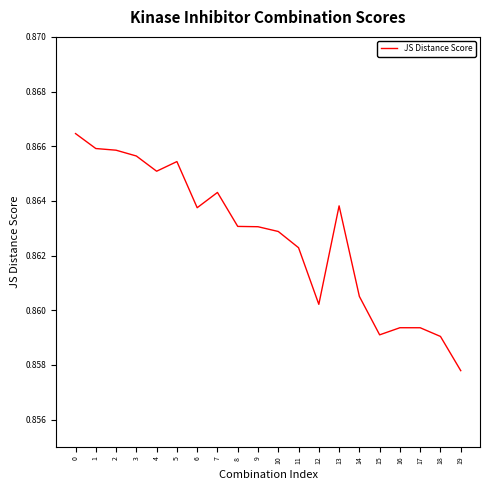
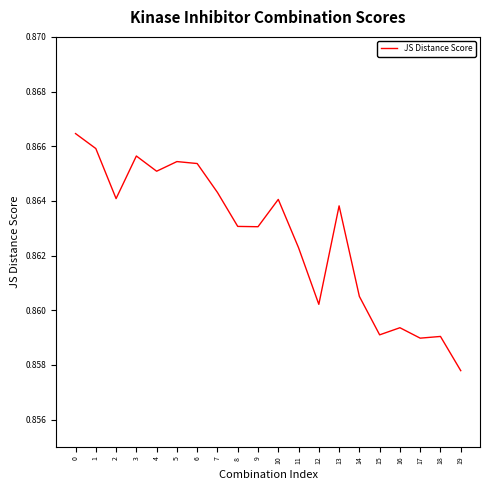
  {
    "0": 0.8665,
    "1": 0.8659,
-   "2": 0.8659,
+   "2": 0.8641,
    "3": 0.8656,
    "4": 0.8651,
    "5": 0.8654,
-   "6": 0.8637,
+   "6": 0.8654,
    "7": 0.8643,
    "8": 0.8631,
    "9": 0.8631,
-   "10": 0.8629,
+   "10": 0.8641,
    "11": 0.8623,
    "12": 0.8602,
    "13": 0.8638,
    "14": 0.8605,
    "15": 0.8591,
    "16": 0.8594,
-   "17": 0.8594,
+   "17": 0.8590,
    "18": 0.8590,
    "19": 0.8578
  }
